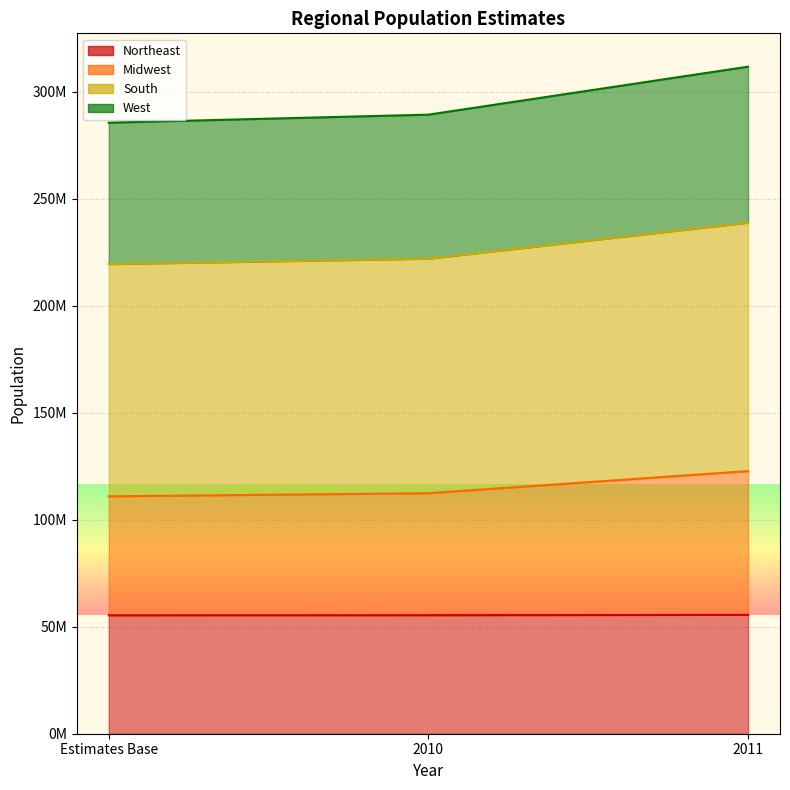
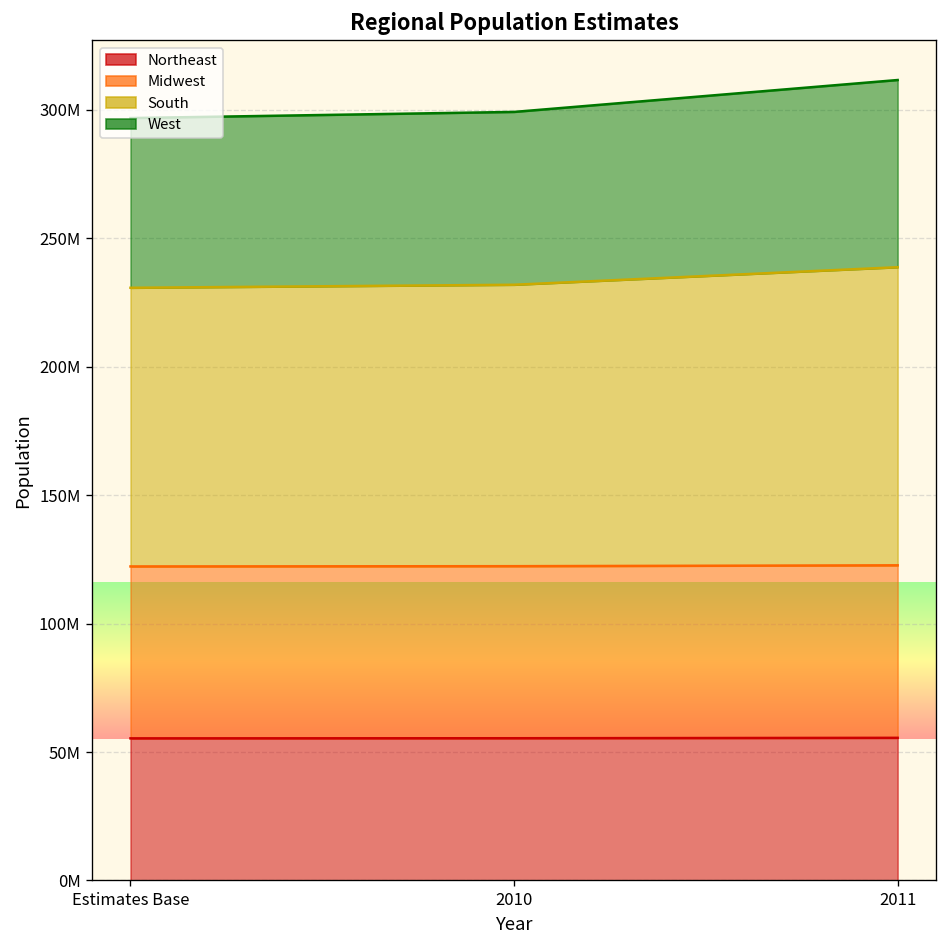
  {
    "Northeast": {
      "Estimates Base": 55000000,
      "2010": 55000000,
      "2011": 56000000
    },
    "Midwest": {
-     "Estimates Base": 56000000,
-     "2010": 57000000,
+     "Estimates Base": 67000000,
+     "2010": 67000000,
      "2011": 67000000
    },
    "South": {
      "Estimates Base": 108000000,
      "2010": 110000000,
      "2011": 116000000
    },
    "West": {
      "2010": 67000000,
      "2011": 73000000
    }
  }
